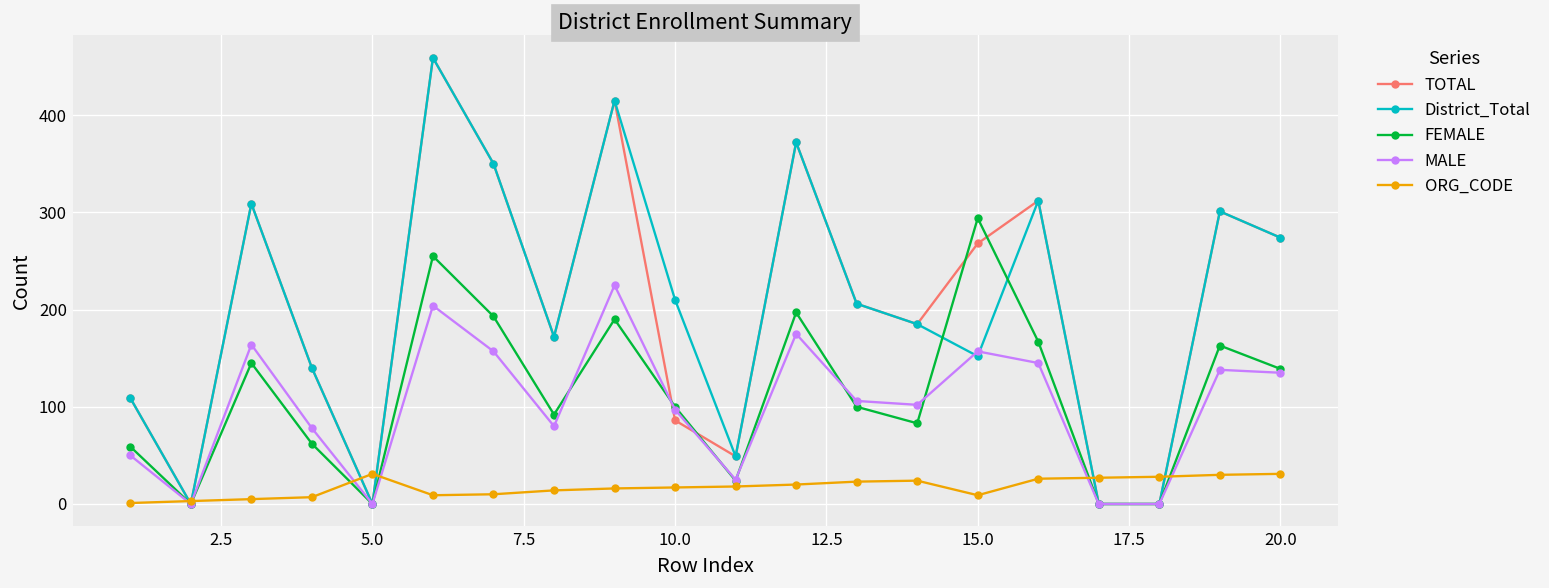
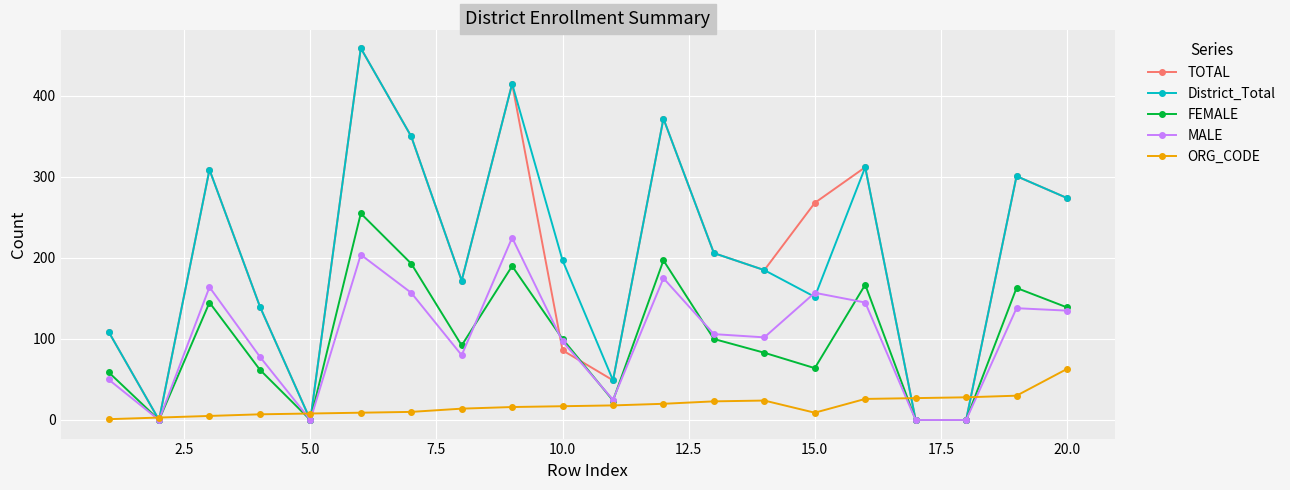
  {
    "TOTAL": {
      "10.0": 90,
      "15.0": 270
    },
    "District_Total": {
-     "10.0": 210,
+     "10.0": 200,
      "15.0": 150
    },
    "FEMALE": {
-     "15.0": 290,
+     "15.0": 60,
      "20.0": 140
    },
    "MALE": {
      "15.0": 160,
      "20.0": 140
    },
    "ORG_CODE": {
-     "5.0": 30,
+     "5.0": 10,
      "10.0": 20,
      "15.0": 10,
-     "20.0": 30
+     "20.0": 60
    }
  }
